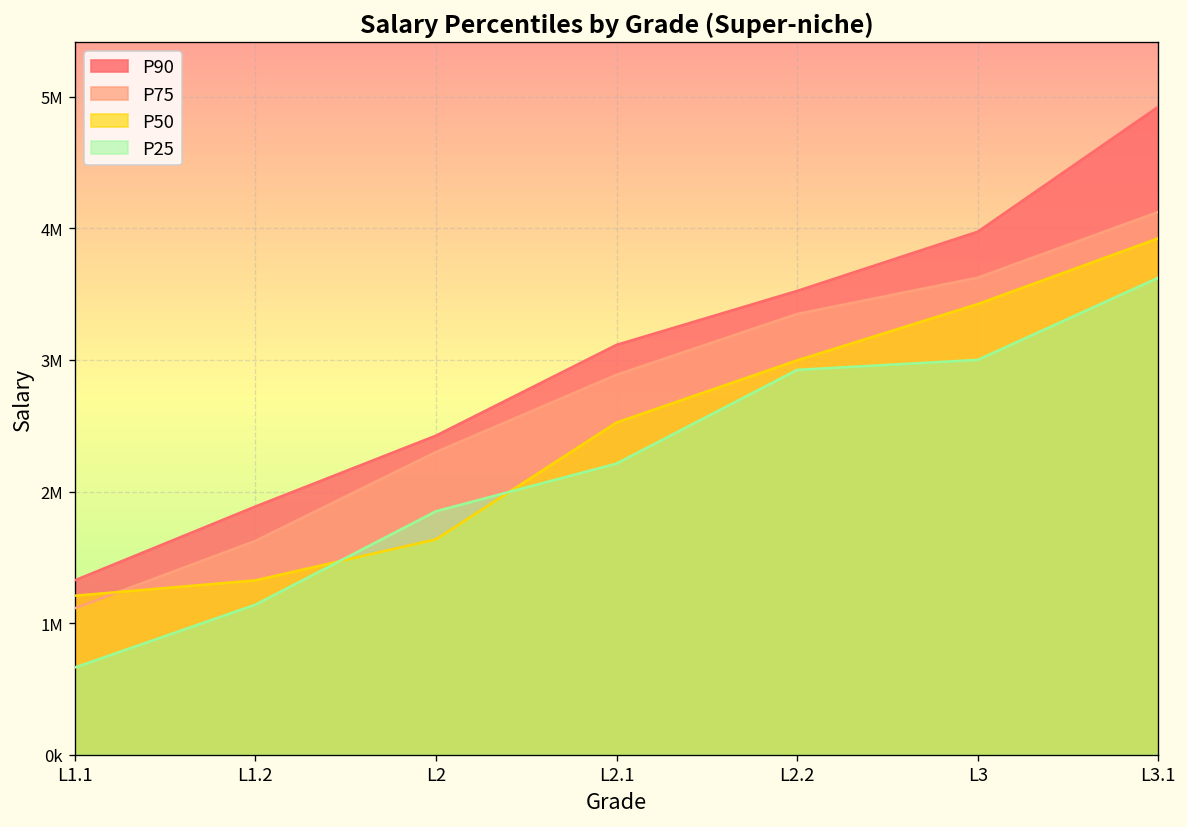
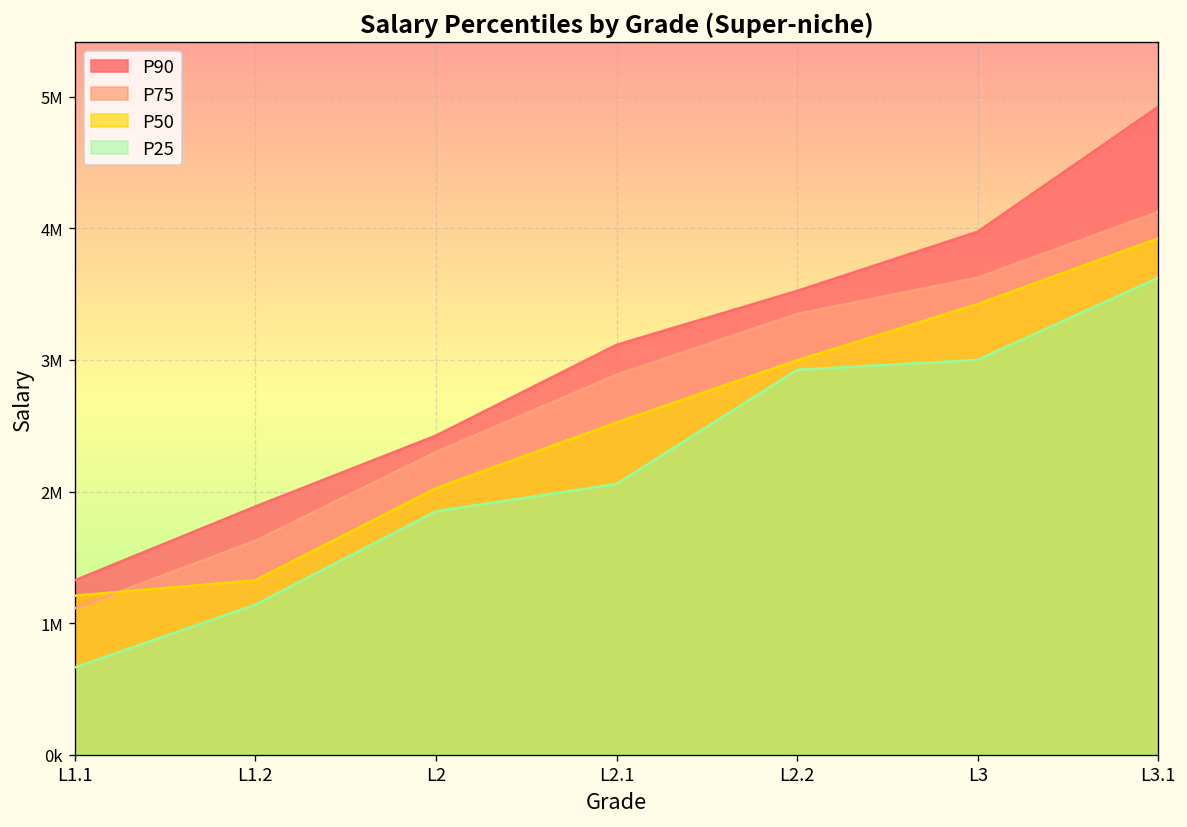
  {
    "P50": {
      "L1.1": 1210000,
      "L1.2": 1330000,
-     "L2": 1640000,
+     "L2": 2030000,
      "L2.1": 2530000,
      "L2.2": 3000000,
      "L3": 3430000,
      "L3.1": 3930000
    },
    "P25": {
      "L1.1": 660000,
      "L1.2": 1140000,
      "L2": 1850000,
-     "L2.1": 2210000,
+     "L2.1": 2060000,
      "L2.2": 2930000,
      "L3": 3000000,
      "L3.1": 3630000
    }
  }
